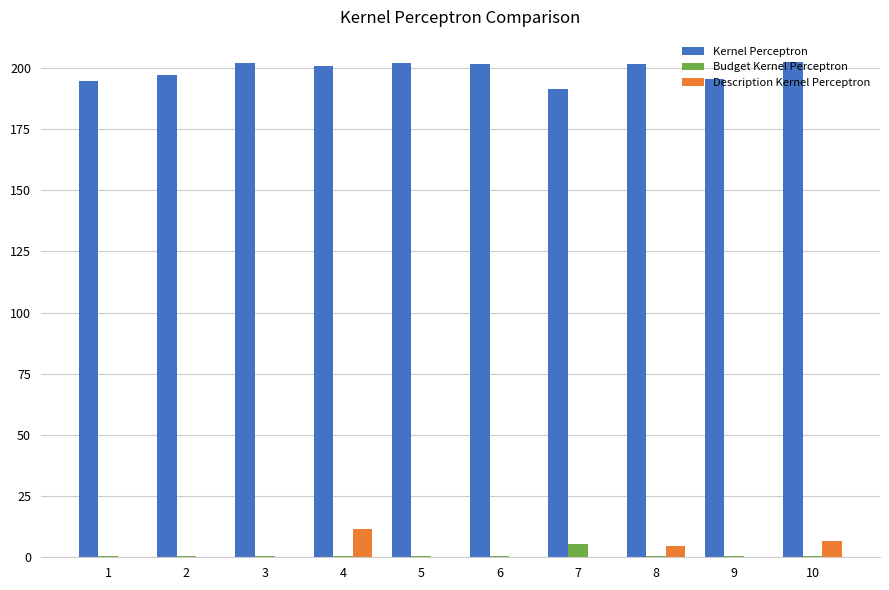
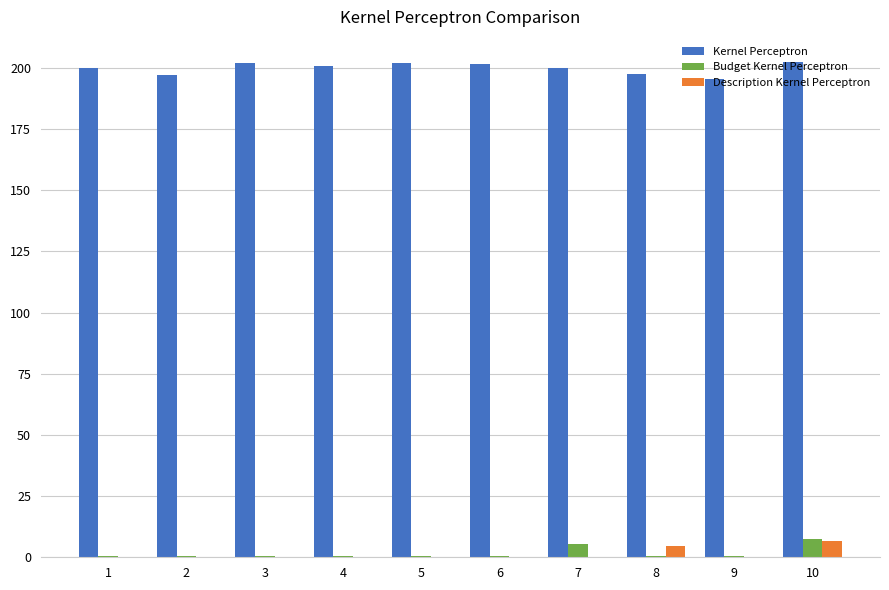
  {
    "Kernel Perceptron": {
-     "1": 195,
+     "1": 200,
      "2": 197,
      "3": 202,
      "4": 201,
      "5": 202,
      "6": 202,
-     "7": 191,
-     "8": 201,
+     "7": 200,
+     "8": 197,
      "9": 196,
      "10": 203
    },
    "Budget Kernel Perceptron": {
      "7": 5,
-     "10": 0
+     "10": 7
    },
    "Description Kernel Perceptron": {
-     "4": 12,
+     "4": 0,
      "8": 4,
      "10": 7
    }
  }
